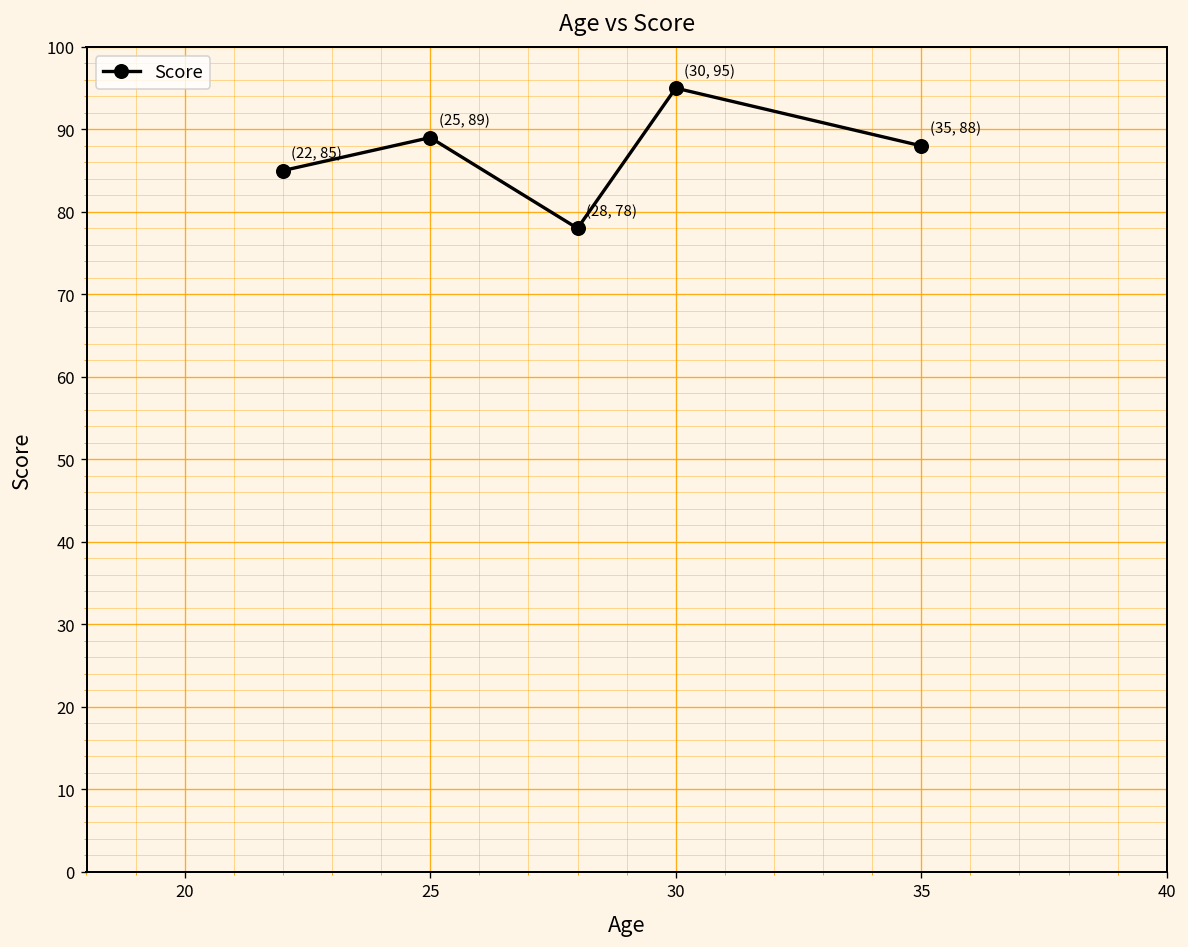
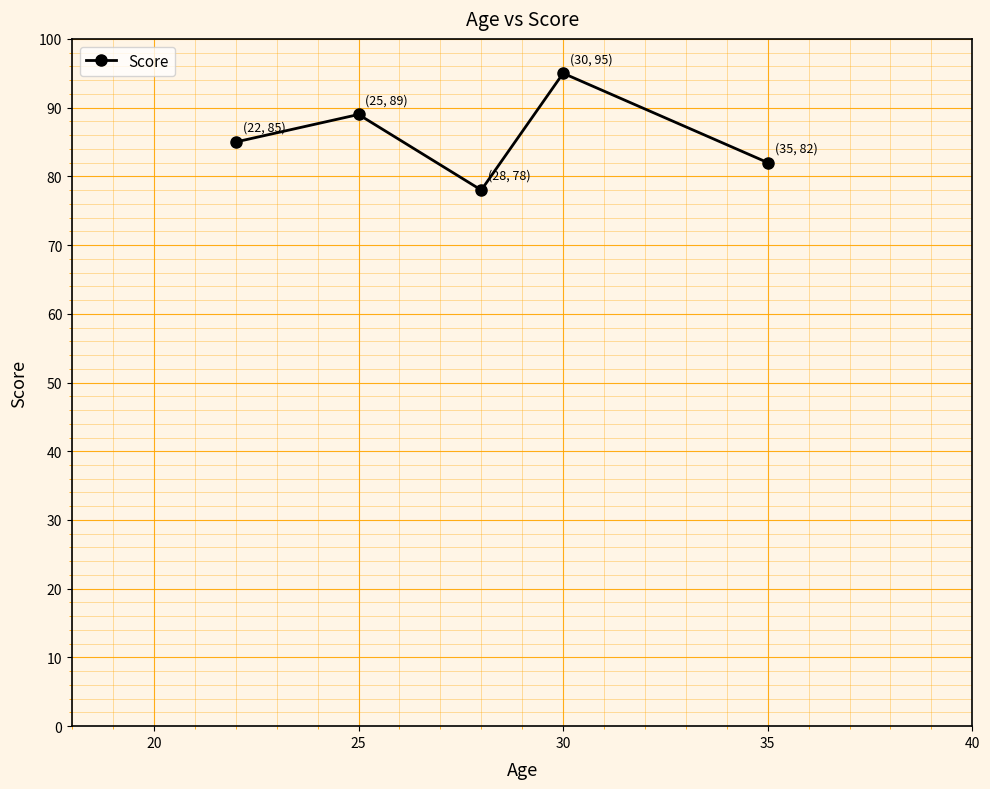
  {
    "25": 89,
    "30": 95,
-   "35": 88
+   "35": 82
  }
